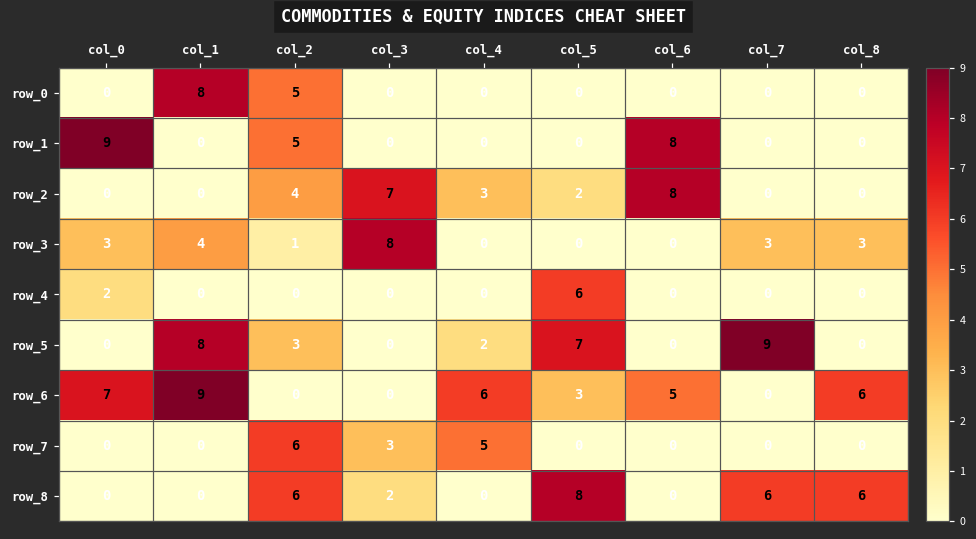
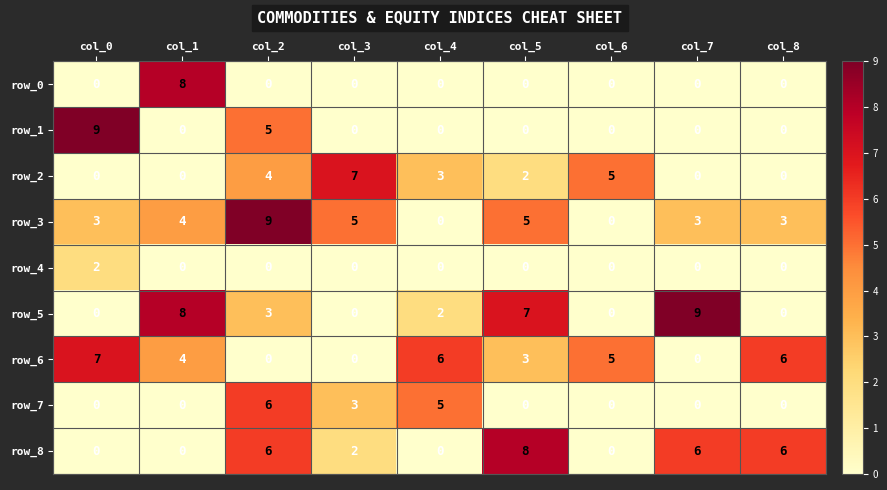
  {
    "row_0": {
      "col_0": 0,
      "col_1": 8,
-     "col_2": 5,
+     "col_2": 0,
      "col_3": 0,
      "col_4": 0,
      "col_5": 0,
      "col_6": 0,
      "col_7": 0,
      "col_8": 0
    },
    "row_1": {
      "col_0": 9,
      "col_1": 0,
      "col_2": 5,
      "col_3": 0,
      "col_4": 0,
      "col_5": 0,
-     "col_6": 8,
+     "col_6": 0,
      "col_7": 0,
      "col_8": 0
    },
    "row_2": {
      "col_0": 0,
      "col_1": 0,
      "col_2": 4,
      "col_3": 7,
      "col_4": 3,
      "col_5": 2,
-     "col_6": 8,
+     "col_6": 5,
      "col_7": 0,
      "col_8": 0
    },
    "row_3": {
      "col_0": 3,
      "col_1": 4,
-     "col_2": 1,
-     "col_3": 8,
+     "col_2": 9,
+     "col_3": 5,
      "col_4": 0,
-     "col_5": 0,
+     "col_5": 5,
      "col_6": 0,
      "col_7": 3,
      "col_8": 3
    },
    "row_4": {
      "col_0": 2,
      "col_1": 0,
      "col_2": 0,
      "col_3": 0,
      "col_4": 0,
-     "col_5": 6,
+     "col_5": 0,
      "col_6": 0,
      "col_7": 0,
      "col_8": 0
    },
    "row_5": {
      "col_0": 0,
      "col_1": 8,
      "col_2": 3,
      "col_3": 0,
      "col_4": 2,
      "col_5": 7,
      "col_6": 0,
      "col_7": 9,
      "col_8": 0
    },
    "row_6": {
      "col_0": 7,
-     "col_1": 9,
+     "col_1": 4,
      "col_2": 0,
      "col_3": 0,
      "col_4": 6,
      "col_5": 3,
      "col_6": 5,
      "col_7": 0,
      "col_8": 6
    },
    "row_7": {
      "col_0": 0,
      "col_1": 0,
      "col_2": 6,
      "col_3": 3,
      "col_4": 5,
      "col_5": 0,
      "col_6": 0,
      "col_7": 0,
      "col_8": 0
    },
    "row_8": {
      "col_0": 0,
      "col_1": 0,
      "col_2": 6,
      "col_3": 2,
      "col_4": 0,
      "col_5": 8,
      "col_6": 0,
      "col_7": 6,
      "col_8": 6
    }
  }
